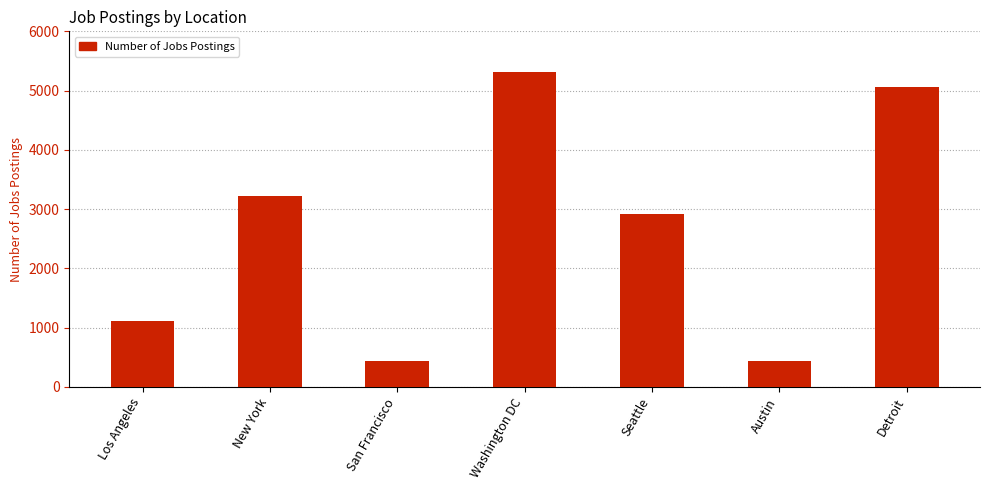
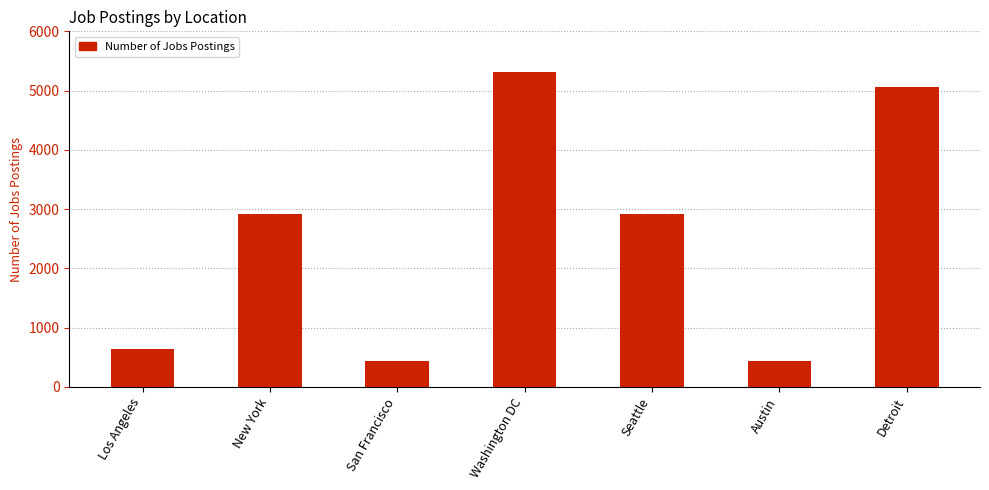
  {
-   "Los Angeles": 1100,
-   "New York": 3200,
+   "Los Angeles": 600,
+   "New York": 2900,
    "San Francisco": 400,
    "Washington DC": 5300,
    "Seattle": 2900,
    "Austin": 400,
    "Detroit": 5100
  }
